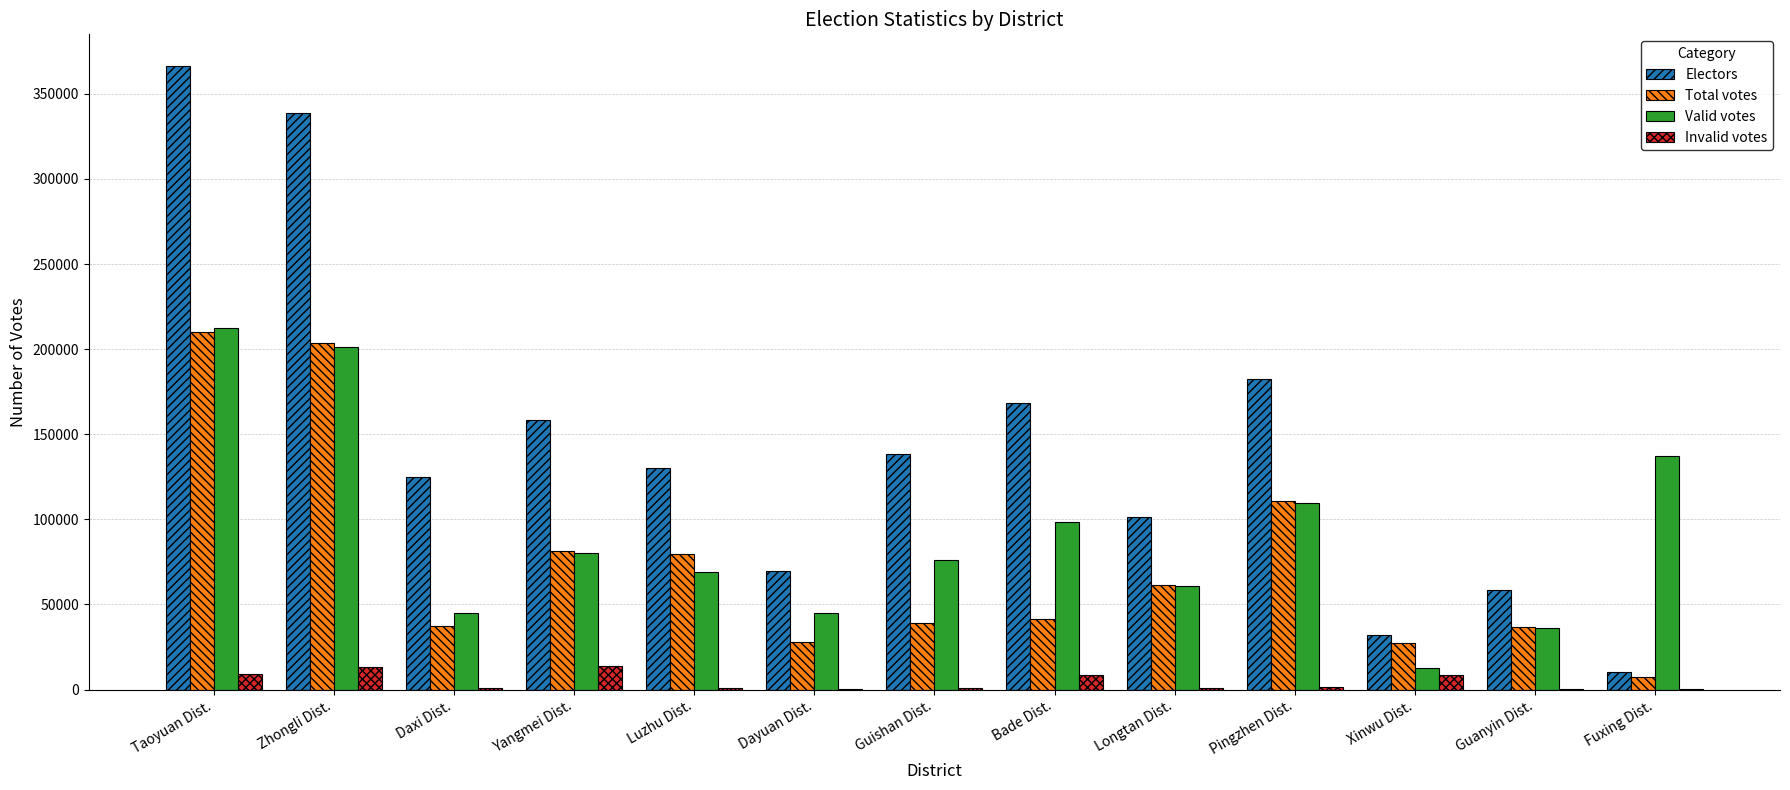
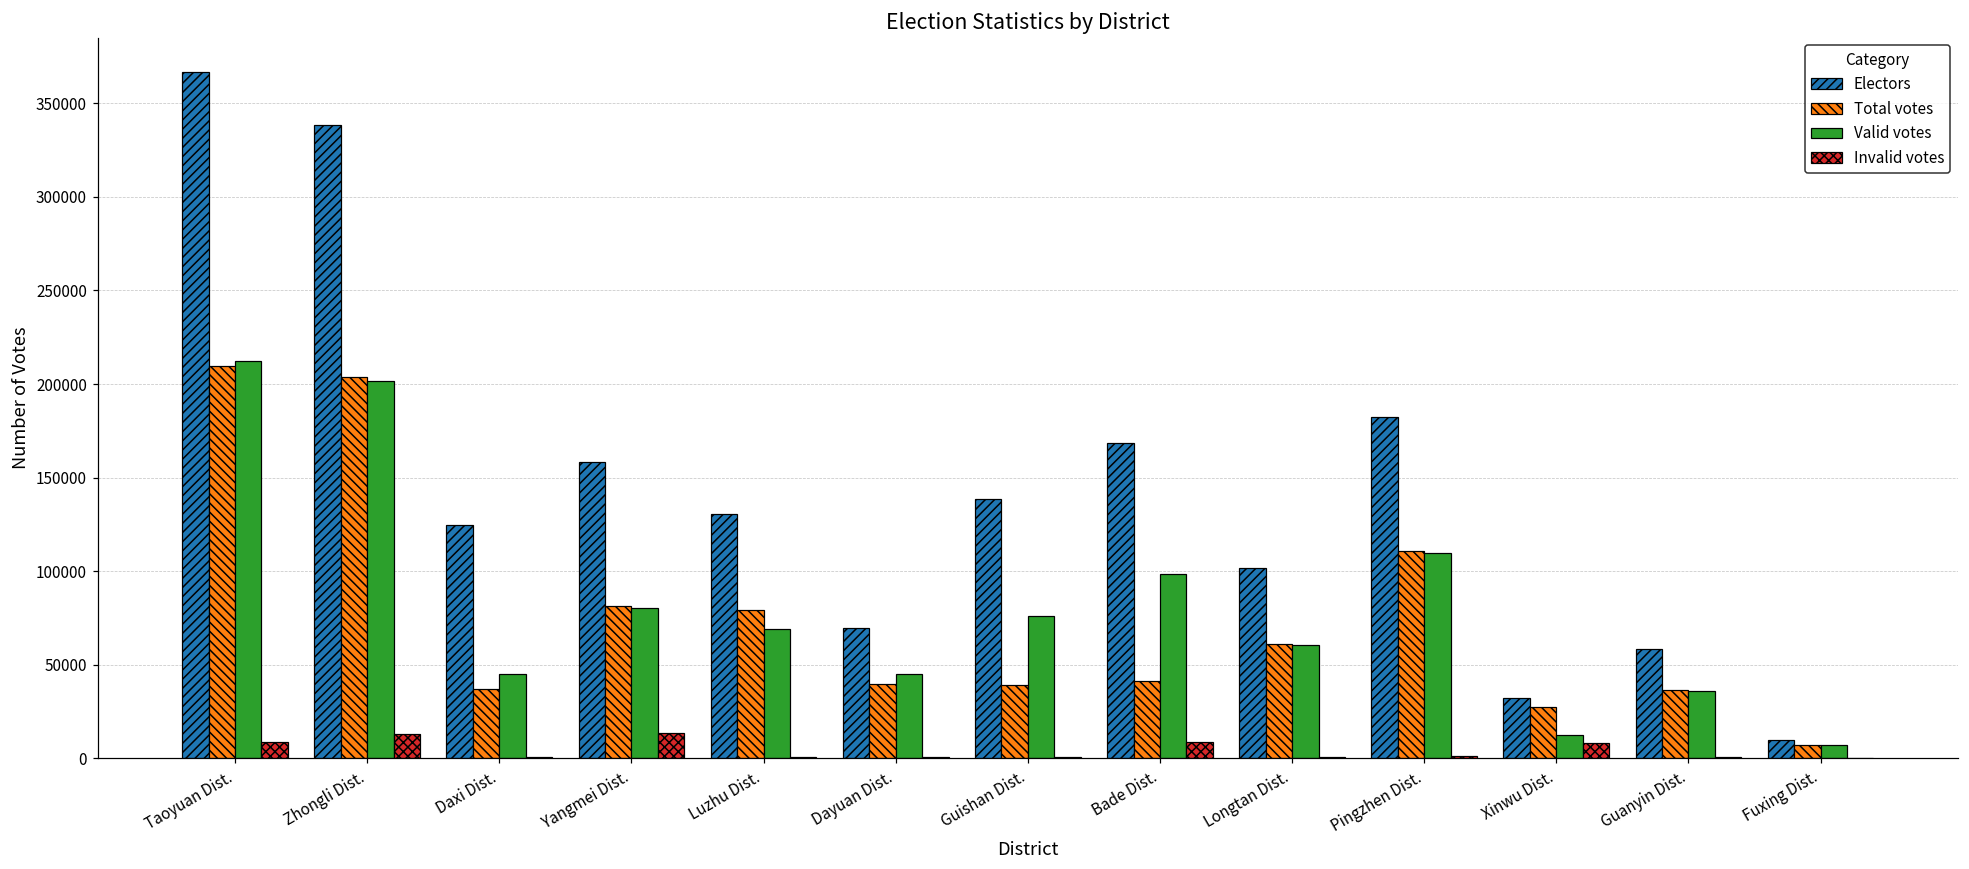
  {
    "Electors": {
      "Taoyuan Dist.": 367000,
      "Zhongli Dist.": 339000,
      "Daxi Dist.": 125000,
      "Yangmei Dist.": 158000,
      "Luzhu Dist.": 130000,
      "Dayuan Dist.": 70000,
      "Guishan Dist.": 138000,
      "Bade Dist.": 168000,
      "Longtan Dist.": 102000,
      "Pingzhen Dist.": 182000,
      "Xinwu Dist.": 32000,
      "Guanyin Dist.": 59000,
      "Fuxing Dist.": 10000
    },
    "Total votes": {
      "Taoyuan Dist.": 210000,
      "Zhongli Dist.": 204000,
      "Daxi Dist.": 37000,
      "Yangmei Dist.": 81000,
      "Luzhu Dist.": 79000,
-     "Dayuan Dist.": 28000,
+     "Dayuan Dist.": 40000,
      "Guishan Dist.": 39000,
      "Bade Dist.": 41000,
      "Longtan Dist.": 61000,
      "Pingzhen Dist.": 111000,
      "Xinwu Dist.": 28000,
      "Guanyin Dist.": 37000,
      "Fuxing Dist.": 7000
    },
    "Valid votes": {
      "Taoyuan Dist.": 212000,
      "Zhongli Dist.": 201000,
      "Daxi Dist.": 45000,
      "Yangmei Dist.": 80000,
      "Luzhu Dist.": 69000,
      "Dayuan Dist.": 45000,
      "Guishan Dist.": 76000,
      "Bade Dist.": 99000,
      "Longtan Dist.": 61000,
      "Pingzhen Dist.": 110000,
      "Xinwu Dist.": 13000,
      "Guanyin Dist.": 36000,
-     "Fuxing Dist.": 137000
+     "Fuxing Dist.": 7000
    },
    "Invalid votes": {
      "Taoyuan Dist.": 9000,
      "Zhongli Dist.": 13000,
      "Yangmei Dist.": 14000,
      "Bade Dist.": 9000,
      "Xinwu Dist.": 8000
    }
  }
